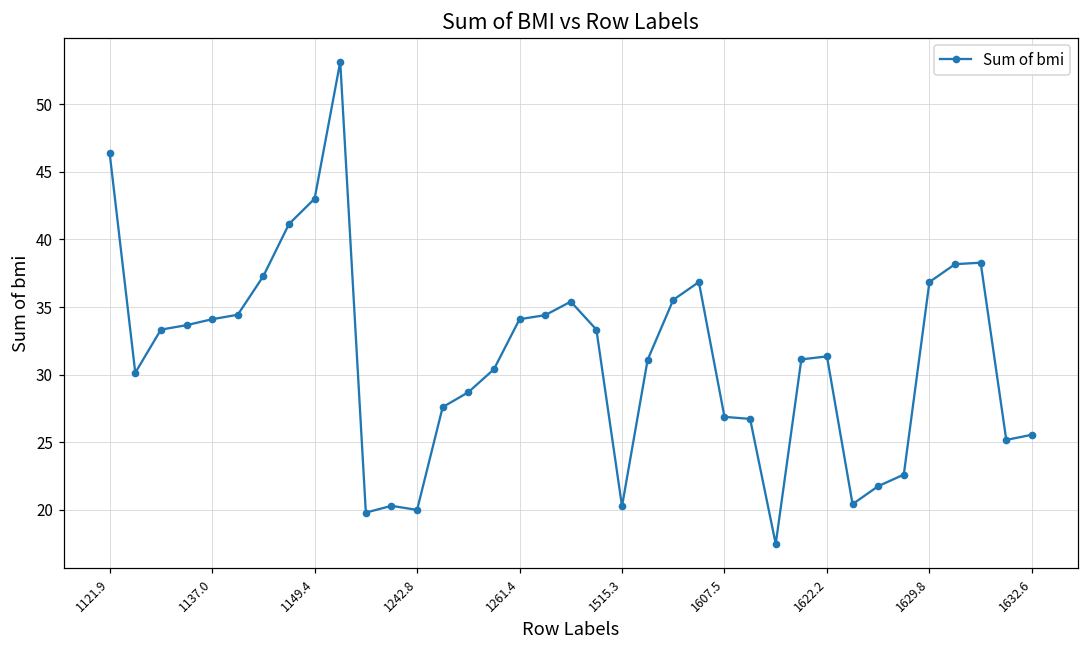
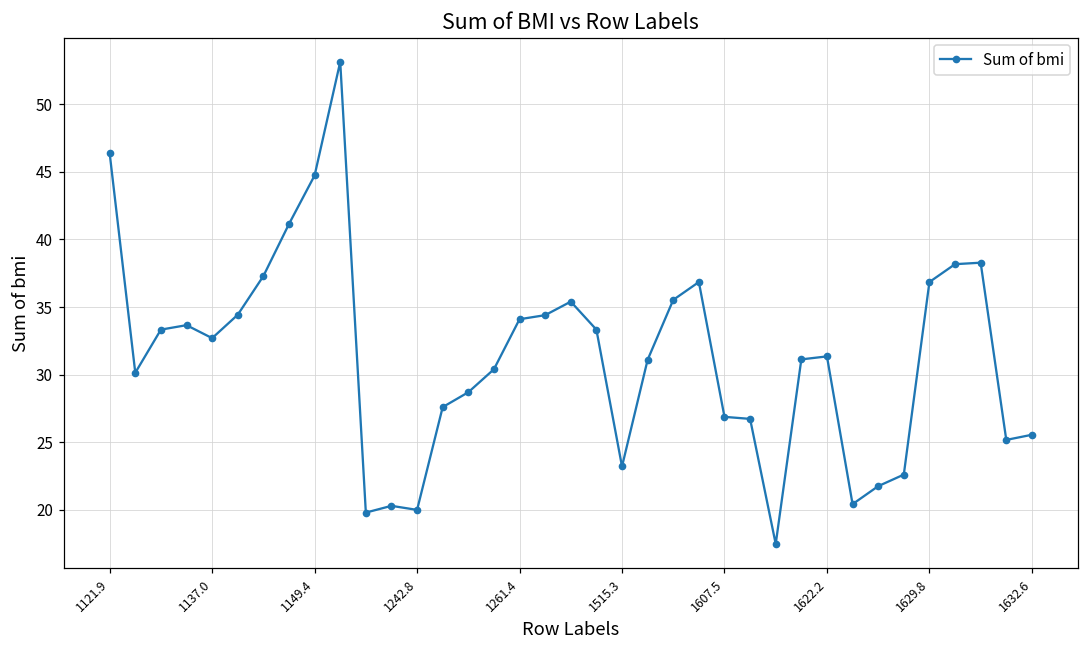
  {
    "1121.9": 46.4,
-   "1137.0": 34.1,
-   "1149.4": 43.0,
+   "1137.0": 32.7,
+   "1149.4": 44.7,
    "1242.8": 20.0,
    "1261.4": 34.1,
-   "1515.3": 20.3,
+   "1515.3": 23.2,
    "1607.5": 26.9,
    "1622.2": 31.4,
    "1629.8": 36.9,
    "1632.6": 25.6
  }
